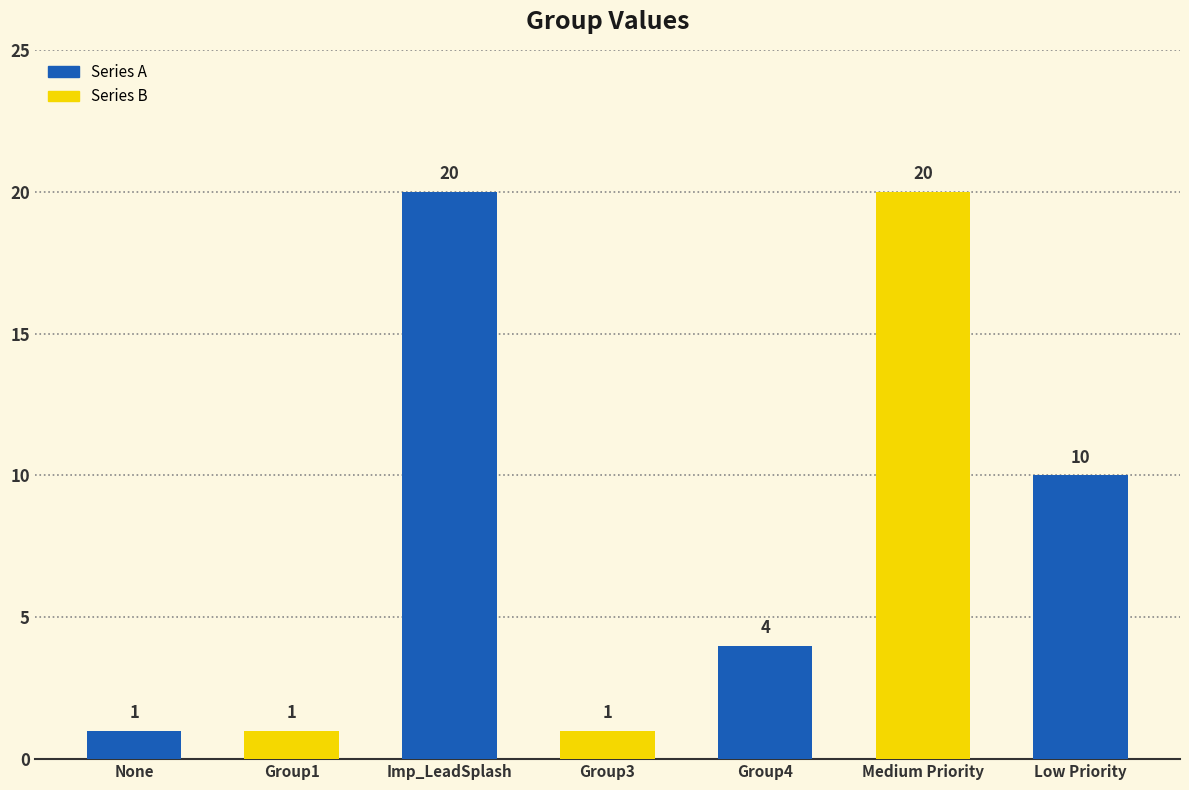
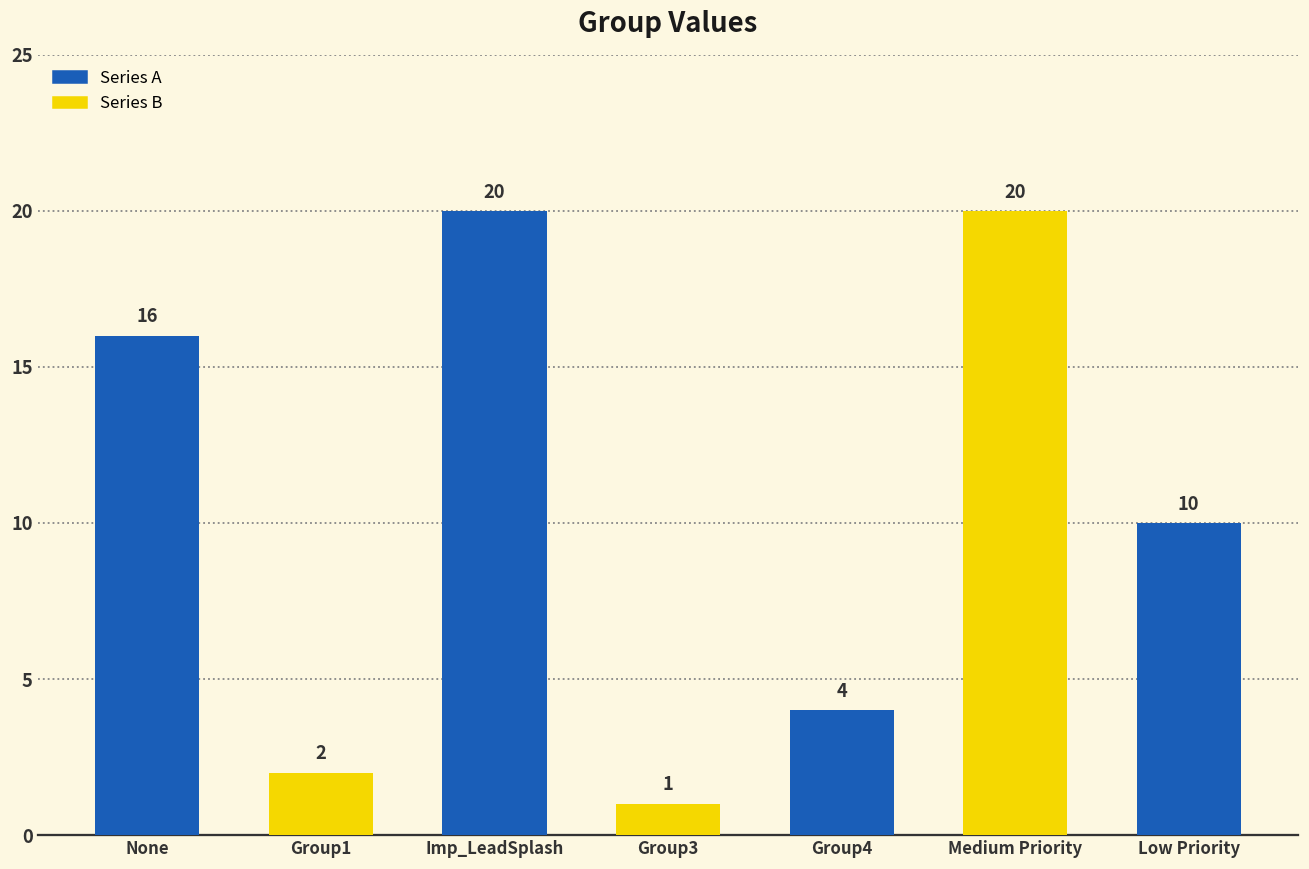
  {
-   "None": 1,
-   "Group1": 1,
+   "None": 16,
+   "Group1": 2,
    "Imp_LeadSplash": 20,
    "Group3": 1,
    "Group4": 4,
    "Medium Priority": 20,
    "Low Priority": 10
  }
